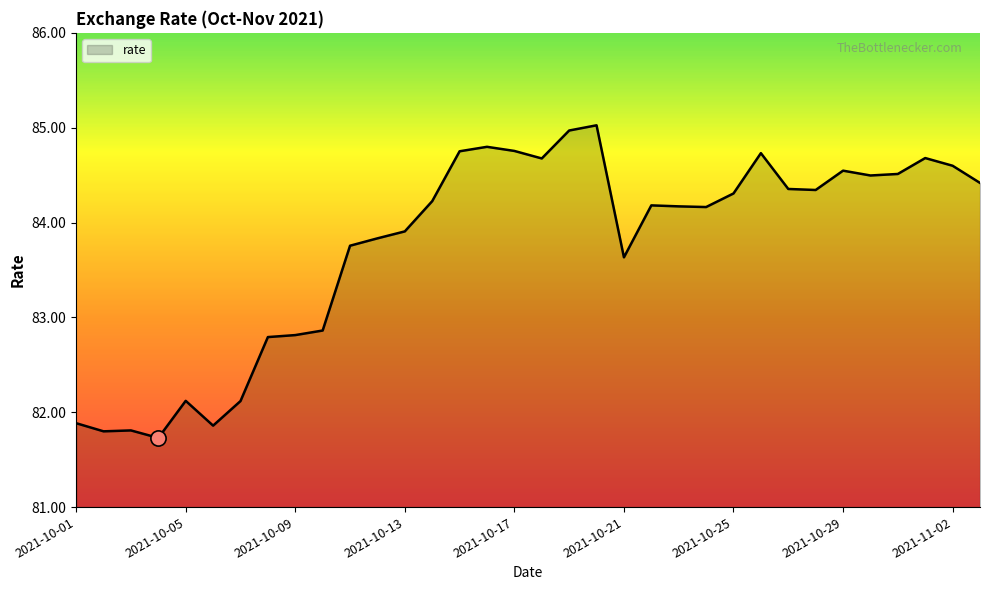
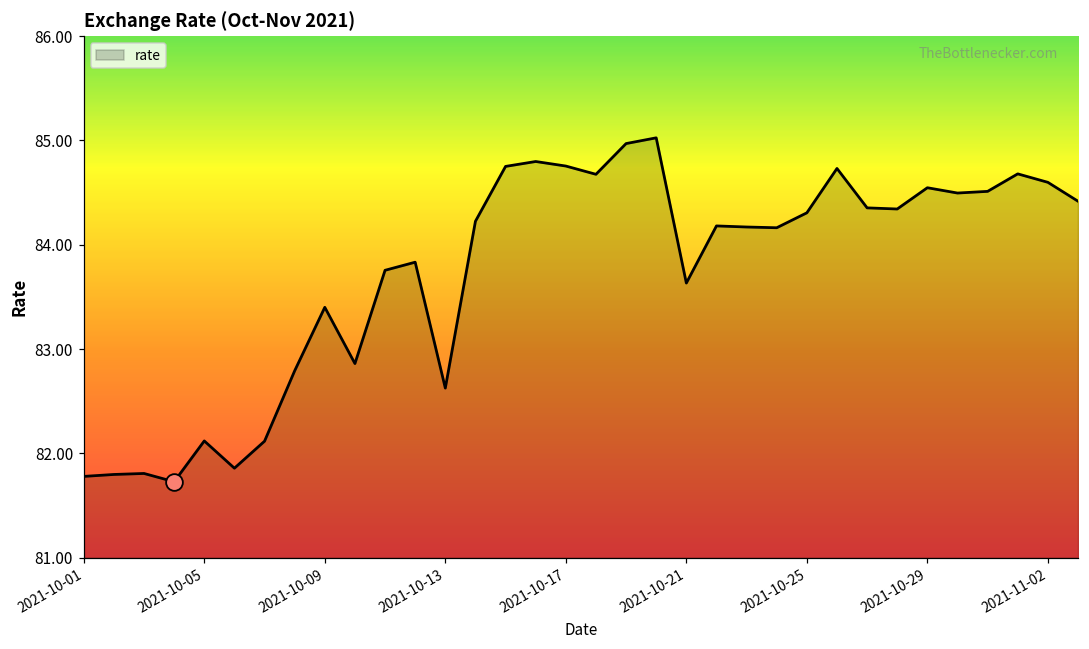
  {
    "rate": {
-     "2021-10-01": 81.9,
+     "2021-10-01": 81.8,
      "2021-10-05": 82.1,
-     "2021-10-09": 82.8,
-     "2021-10-13": 83.9,
+     "2021-10-09": 83.4,
+     "2021-10-13": 82.6,
      "2021-10-17": 84.8,
      "2021-10-21": 83.6,
      "2021-10-25": 84.3,
      "2021-10-29": 84.5,
      "2021-11-02": 84.6
    }
  }
